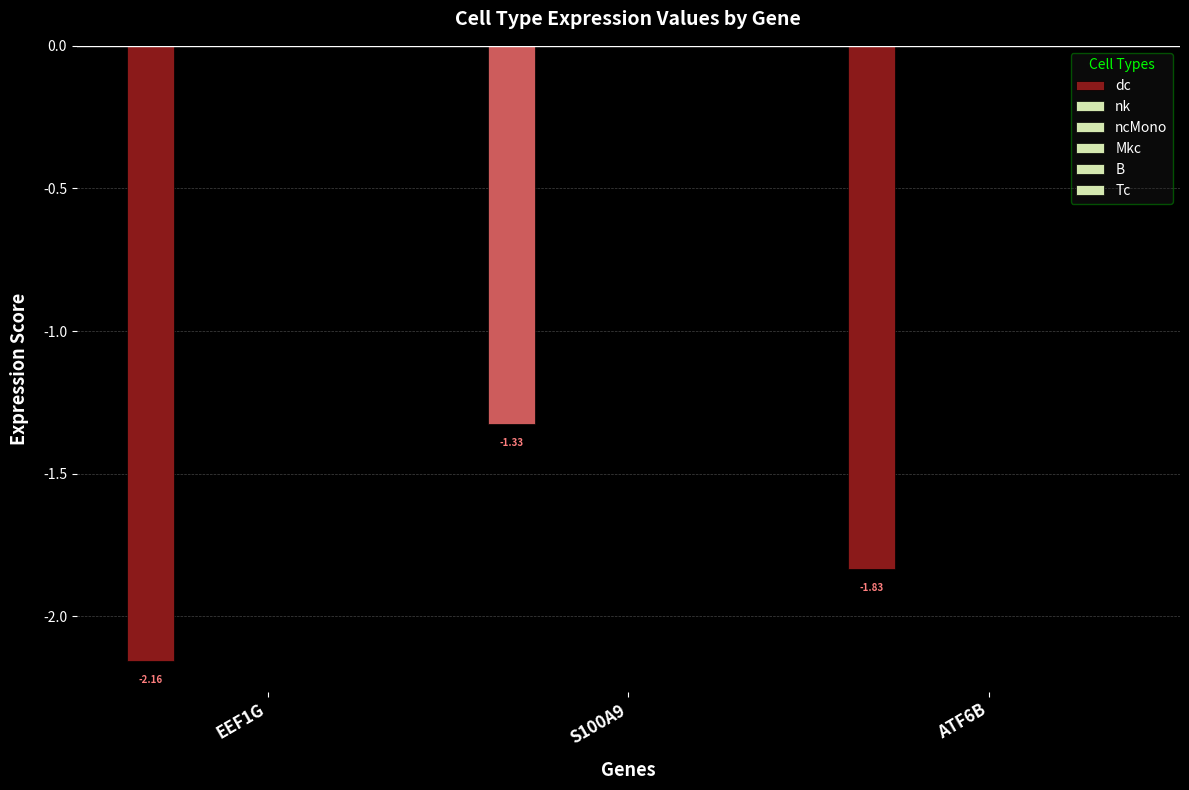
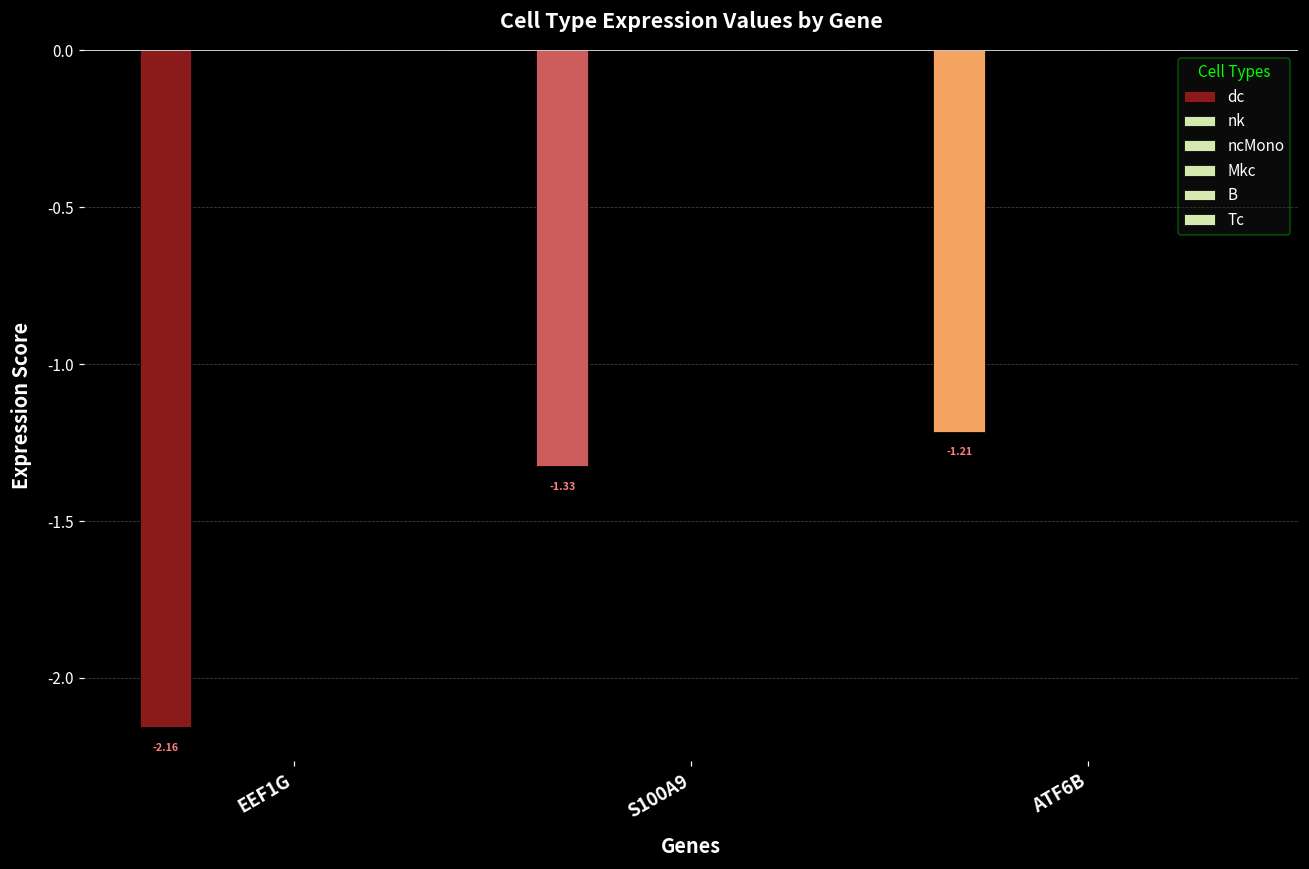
  {
    "dc": {
      "EEF1G": -2.16,
      "S100A9": -1.33,
-     "ATF6B": -1.83
+     "ATF6B": -1.21
    }
  }
